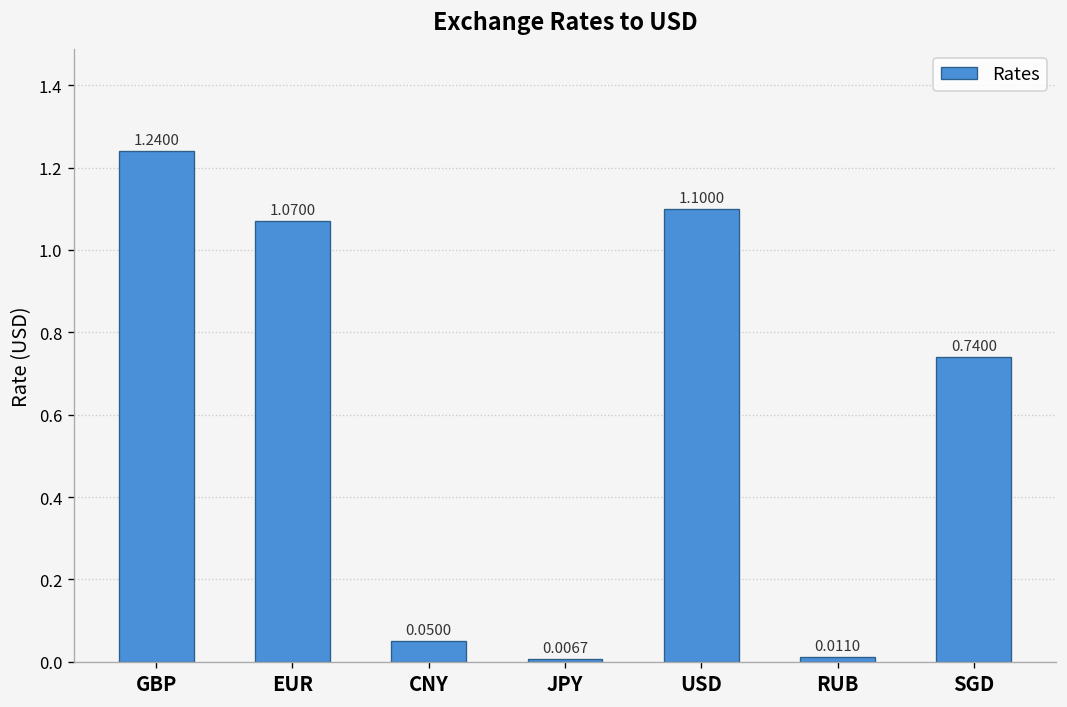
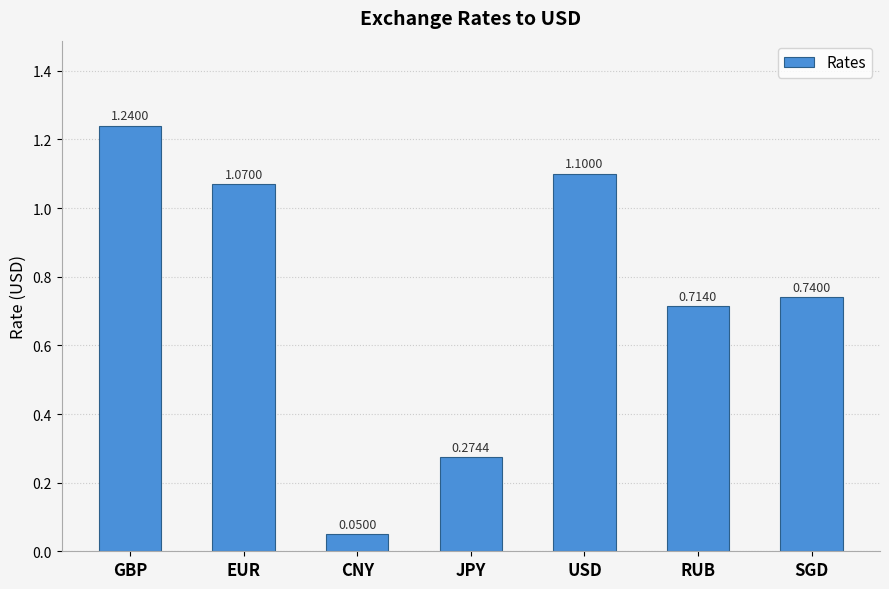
  {
    "GBP": 1.2400,
    "EUR": 1.0700,
    "CNY": 0.0500,
-   "JPY": 0.0067,
+   "JPY": 0.2744,
    "USD": 1.1000,
-   "RUB": 0.0110,
+   "RUB": 0.7140,
    "SGD": 0.7400
  }
